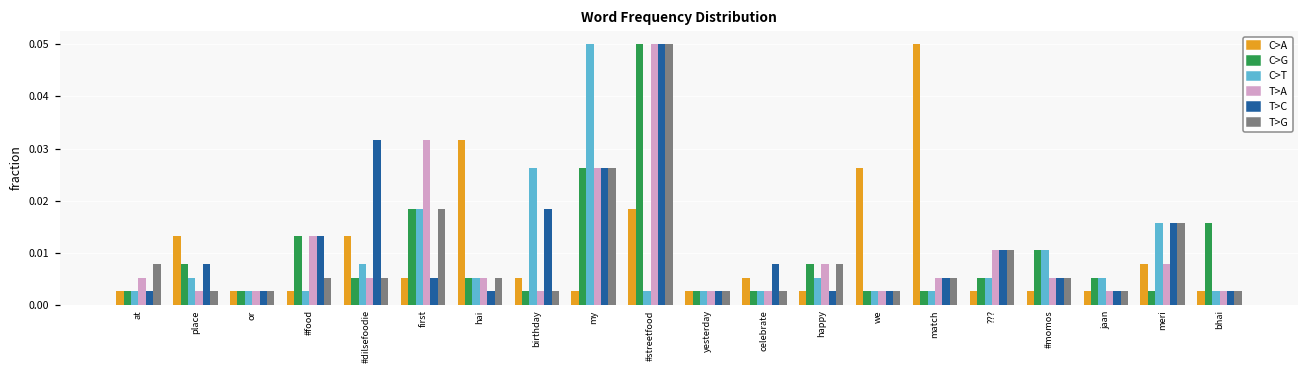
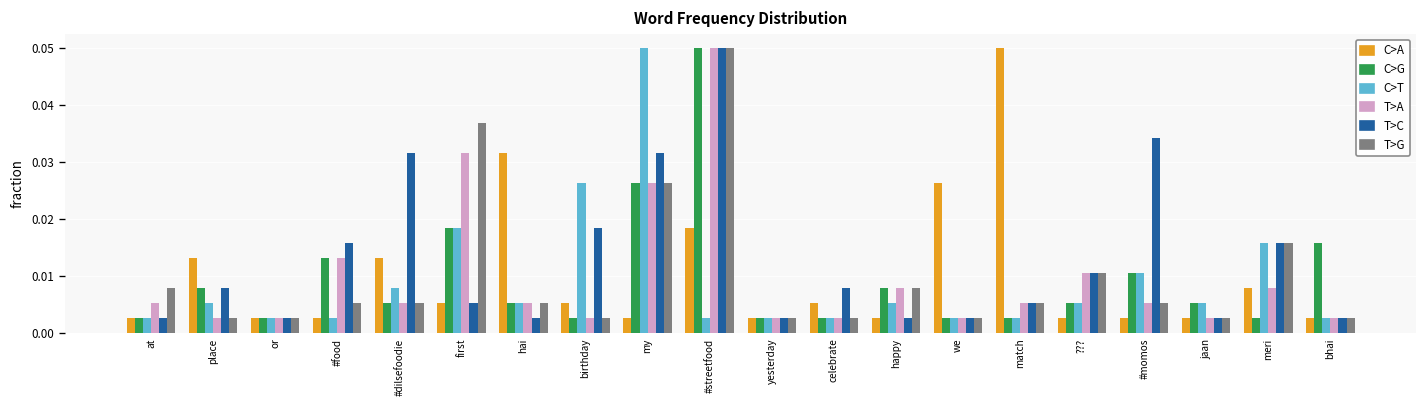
  {
    "C>A": {
      "at": 0.003,
      "place": 0.013,
      "or": 0.003,
      "#food": 0.003,
      "#dilsefoodie": 0.013,
      "first": 0.005,
      "hai": 0.032,
      "birthday": 0.005,
      "my": 0.003,
      "#streetfood": 0.018,
      "yesterday": 0.003,
      "celebrate": 0.005,
      "happy": 0.003,
      "we": 0.026,
      "match": 0.050,
      "???": 0.003,
      "#momos": 0.003,
      "jaan": 0.003,
      "meri": 0.008,
      "bhai": 0.003
    },
    "C>G": {
      "at": 0.003,
      "place": 0.008,
      "or": 0.003,
      "#food": 0.013,
      "#dilsefoodie": 0.005,
      "first": 0.018,
      "hai": 0.005,
      "birthday": 0.003,
      "my": 0.026,
      "#streetfood": 0.050,
      "yesterday": 0.003,
      "celebrate": 0.003,
      "happy": 0.008,
      "we": 0.003,
      "match": 0.003,
      "???": 0.005,
      "#momos": 0.011,
      "jaan": 0.005,
      "meri": 0.003,
      "bhai": 0.016
    },
    "C>T": {
      "at": 0.003,
      "place": 0.005,
      "or": 0.003,
      "#food": 0.003,
      "#dilsefoodie": 0.008,
      "first": 0.018,
      "hai": 0.005,
      "birthday": 0.026,
      "my": 0.050,
      "#streetfood": 0.003,
      "yesterday": 0.003,
      "celebrate": 0.003,
      "happy": 0.005,
      "we": 0.003,
      "match": 0.003,
      "???": 0.005,
      "#momos": 0.011,
      "jaan": 0.005,
      "meri": 0.016,
      "bhai": 0.003
    },
    "T>A": {
      "at": 0.005,
      "place": 0.003,
      "or": 0.003,
      "#food": 0.013,
      "#dilsefoodie": 0.005,
      "first": 0.032,
      "hai": 0.005,
      "birthday": 0.003,
      "my": 0.026,
      "#streetfood": 0.050,
      "yesterday": 0.003,
      "celebrate": 0.003,
      "happy": 0.008,
      "we": 0.003,
      "match": 0.005,
      "???": 0.011,
      "#momos": 0.005,
      "jaan": 0.003,
      "meri": 0.008,
      "bhai": 0.003
    },
    "T>C": {
      "at": 0.003,
      "place": 0.008,
      "or": 0.003,
-     "#food": 0.013,
+     "#food": 0.016,
      "#dilsefoodie": 0.032,
      "first": 0.005,
      "hai": 0.003,
      "birthday": 0.018,
-     "my": 0.026,
+     "my": 0.032,
      "#streetfood": 0.050,
      "yesterday": 0.003,
      "celebrate": 0.008,
      "happy": 0.003,
      "we": 0.003,
      "match": 0.005,
      "???": 0.011,
-     "#momos": 0.005,
+     "#momos": 0.034,
      "jaan": 0.003,
      "meri": 0.016,
      "bhai": 0.003
    },
    "T>G": {
      "at": 0.008,
      "place": 0.003,
      "or": 0.003,
      "#food": 0.005,
      "#dilsefoodie": 0.005,
-     "first": 0.018,
+     "first": 0.037,
      "hai": 0.005,
      "birthday": 0.003,
      "my": 0.026,
      "#streetfood": 0.050,
      "yesterday": 0.003,
      "celebrate": 0.003,
      "happy": 0.008,
      "we": 0.003,
      "match": 0.005,
      "???": 0.011,
      "#momos": 0.005,
      "jaan": 0.003,
      "meri": 0.016,
      "bhai": 0.003
    }
  }
